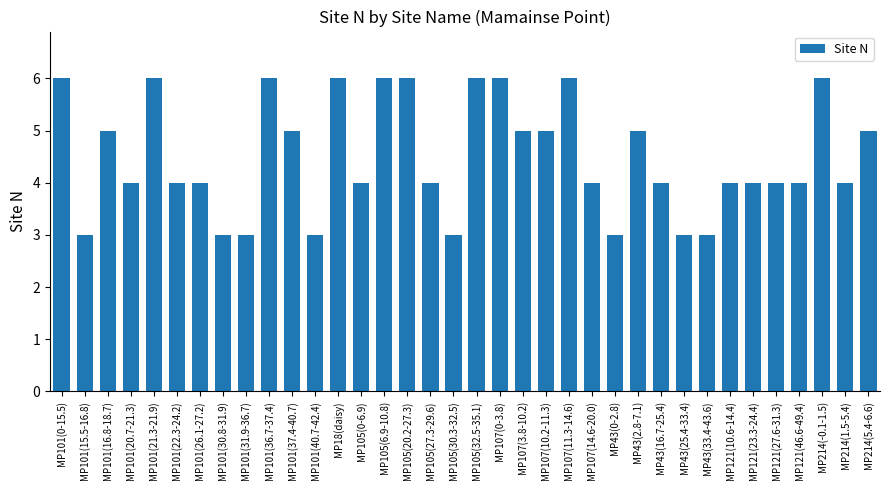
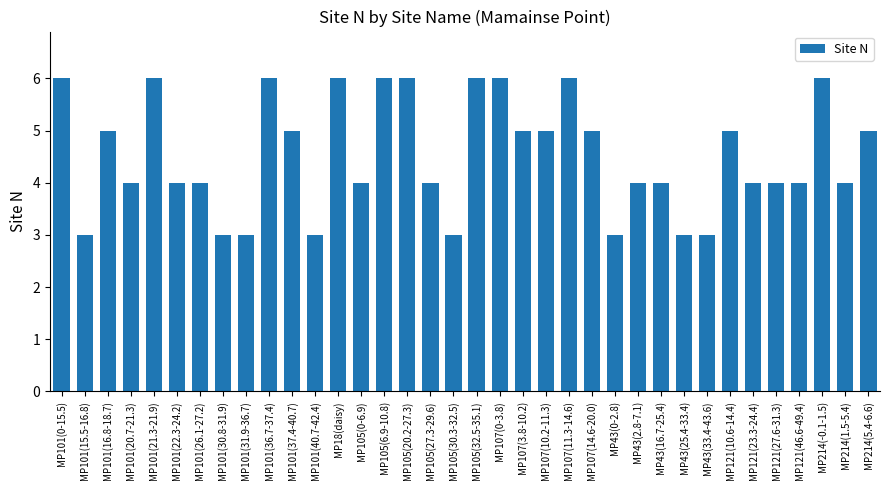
  {
    "MP101(0-15.5)": 6,
    "MP101(15.5-16.8)": 3,
    "MP101(16.8-18.7)": 5,
    "MP101(20.7-21.3)": 4,
    "MP101(21.3-21.9)": 6,
    "MP101(22.3-24.2)": 4,
    "MP101(26.1-27.2)": 4,
    "MP101(30.8-31.9)": 3,
    "MP101(31.9-36.7)": 3,
    "MP101(36.7-37.4)": 6,
    "MP101(37.4-40.7)": 5,
    "MP101(40.7-42.4)": 3,
    "MP18(daisy)": 6,
    "MP105(0-6.9)": 4,
    "MP105(6.9-10.8)": 6,
    "MP105(20.2-27.3)": 6,
    "MP105(27.3-29.6)": 4,
    "MP105(30.3-32.5)": 3,
    "MP105(32.5-35.1)": 6,
    "MP107(0-3.8)": 6,
    "MP107(3.8-10.2)": 5,
    "MP107(10.2-11.3)": 5,
    "MP107(11.3-14.6)": 6,
-   "MP107(14.6-20.0)": 4,
+   "MP107(14.6-20.0)": 5,
    "MP43(0-2.8)": 3,
-   "MP43(2.8-7.1)": 5,
+   "MP43(2.8-7.1)": 4,
    "MP43(16.7-25.4)": 4,
    "MP43(25.4-33.4)": 3,
    "MP43(33.4-43.6)": 3,
-   "MP121(10.6-14.4)": 4,
+   "MP121(10.6-14.4)": 5,
    "MP121(23.3-24.4)": 4,
    "MP121(27.6-31.3)": 4,
    "MP121(46.6-49.4)": 4,
    "MP214(-0.1-1.5)": 6,
    "MP214(1.5-5.4)": 4,
    "MP214(5.4-6.6)": 5
  }
